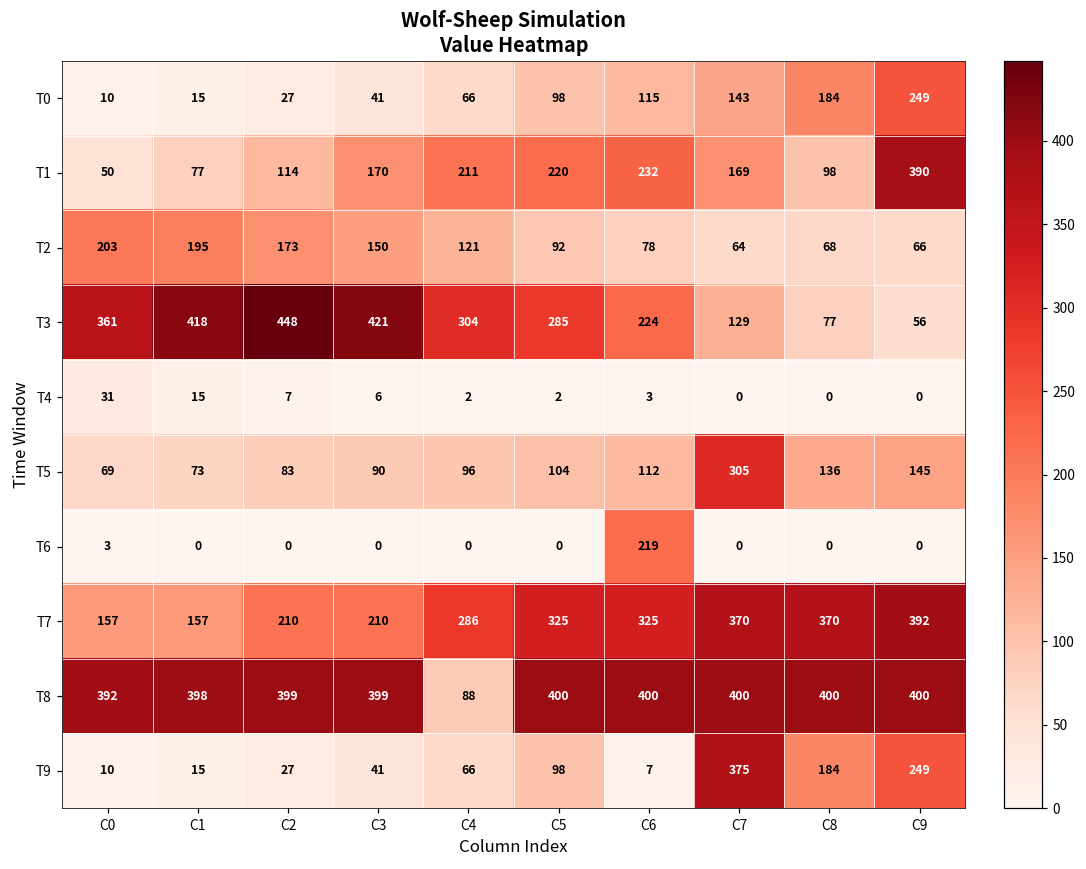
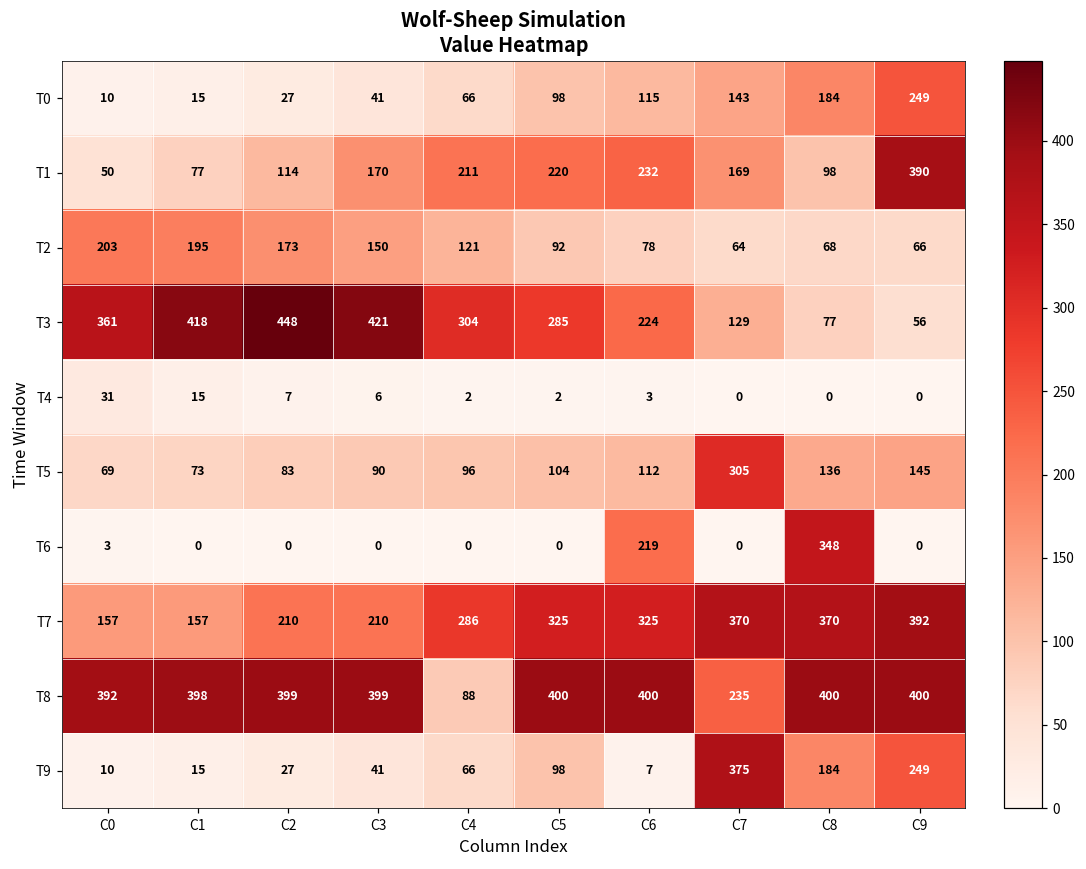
  {
    "T0": {
      "C0": 10,
      "C1": 15,
      "C2": 27,
      "C3": 41,
      "C4": 66,
      "C5": 98,
      "C6": 115,
      "C7": 143,
      "C8": 184,
      "C9": 249
    },
    "T1": {
      "C0": 50,
      "C1": 77,
      "C2": 114,
      "C3": 170,
      "C4": 211,
      "C5": 220,
      "C6": 232,
      "C7": 169,
      "C8": 98,
      "C9": 390
    },
    "T2": {
      "C0": 203,
      "C1": 195,
      "C2": 173,
      "C3": 150,
      "C4": 121,
      "C5": 92,
      "C6": 78,
      "C7": 64,
      "C8": 68,
      "C9": 66
    },
    "T3": {
      "C0": 361,
      "C1": 418,
      "C2": 448,
      "C3": 421,
      "C4": 304,
      "C5": 285,
      "C6": 224,
      "C7": 129,
      "C8": 77,
      "C9": 56
    },
    "T4": {
      "C0": 31,
      "C1": 15,
      "C2": 7,
      "C3": 6,
      "C4": 2,
      "C5": 2,
      "C6": 3,
      "C7": 0,
      "C8": 0,
      "C9": 0
    },
    "T5": {
      "C0": 69,
      "C1": 73,
      "C2": 83,
      "C3": 90,
      "C4": 96,
      "C5": 104,
      "C6": 112,
      "C7": 305,
      "C8": 136,
      "C9": 145
    },
    "T6": {
      "C0": 3,
      "C1": 0,
      "C2": 0,
      "C3": 0,
      "C4": 0,
      "C5": 0,
      "C6": 219,
      "C7": 0,
-     "C8": 0,
+     "C8": 348,
      "C9": 0
    },
    "T7": {
      "C0": 157,
      "C1": 157,
      "C2": 210,
      "C3": 210,
      "C4": 286,
      "C5": 325,
      "C6": 325,
      "C7": 370,
      "C8": 370,
      "C9": 392
    },
    "T8": {
      "C0": 392,
      "C1": 398,
      "C2": 399,
      "C3": 399,
      "C4": 88,
      "C5": 400,
      "C6": 400,
-     "C7": 400,
+     "C7": 235,
      "C8": 400,
      "C9": 400
    },
    "T9": {
      "C0": 10,
      "C1": 15,
      "C2": 27,
      "C3": 41,
      "C4": 66,
      "C5": 98,
      "C6": 7,
      "C7": 375,
      "C8": 184,
      "C9": 249
    }
  }
